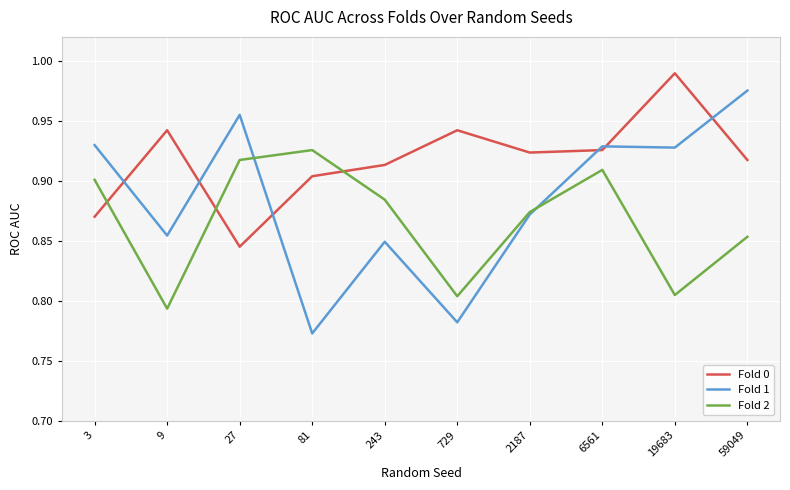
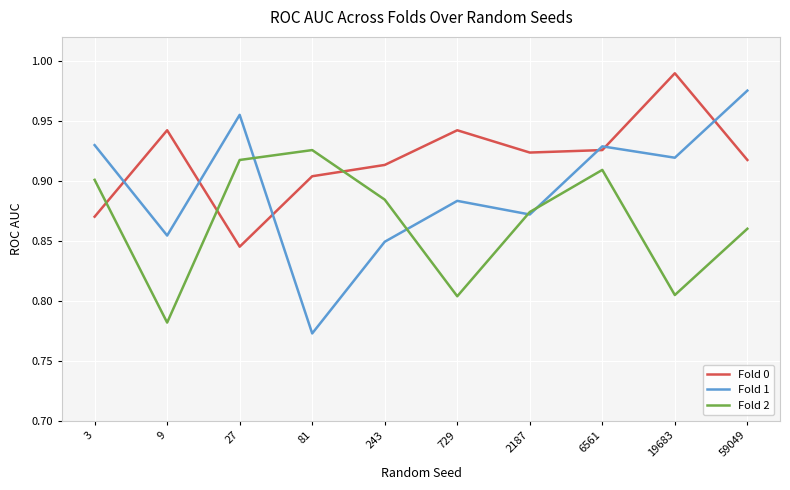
  {
    "Fold 0": {
      "3": 0.870,
      "9": 0.942,
      "27": 0.845,
      "81": 0.904,
      "243": 0.913,
      "729": 0.942,
      "2187": 0.924,
      "6561": 0.926,
      "19683": 0.990,
      "59049": 0.917
    },
    "Fold 1": {
      "3": 0.930,
      "9": 0.854,
      "27": 0.955,
      "81": 0.773,
      "243": 0.849,
-     "729": 0.782,
+     "729": 0.883,
      "6561": 0.929,
-     "19683": 0.928,
+     "19683": 0.919,
      "59049": 0.975
    },
    "Fold 2": {
      "3": 0.901,
-     "9": 0.793,
+     "9": 0.782,
      "27": 0.917,
      "81": 0.926,
      "243": 0.884,
      "729": 0.804,
      "6561": 0.909,
      "19683": 0.805,
-     "59049": 0.853
+     "59049": 0.860
    }
  }
